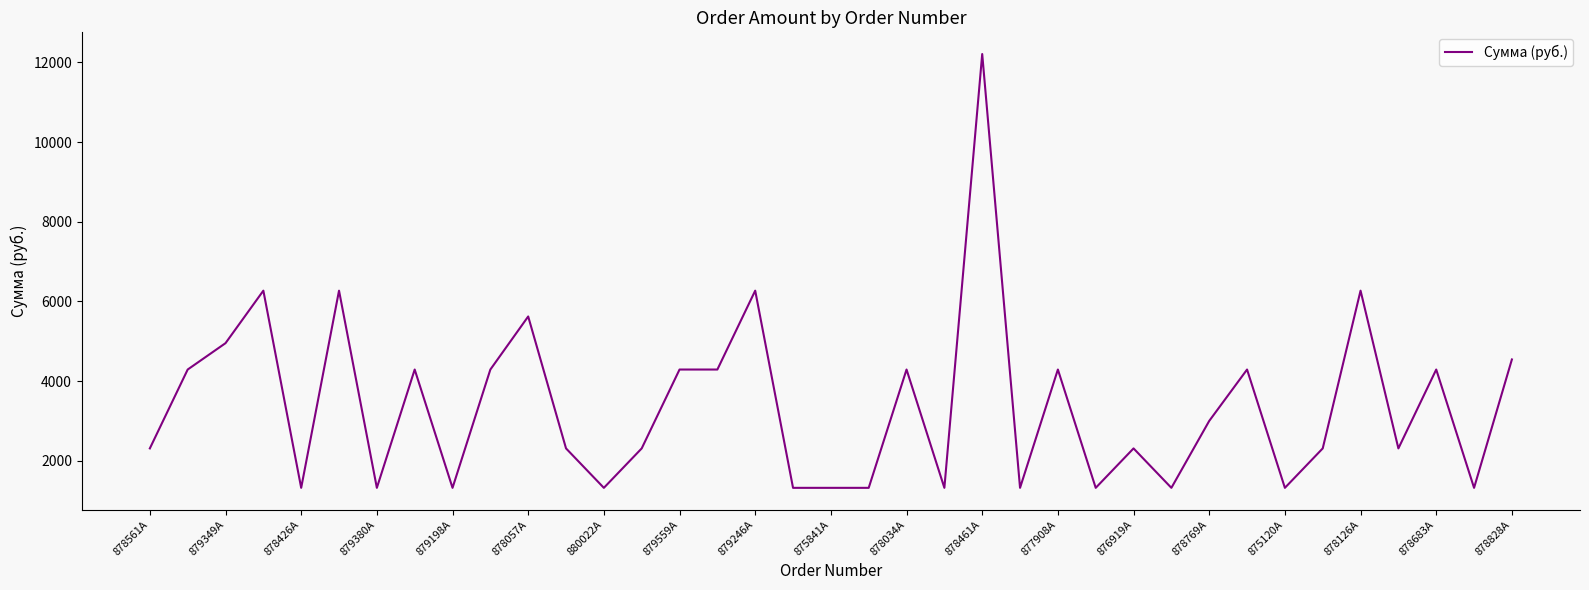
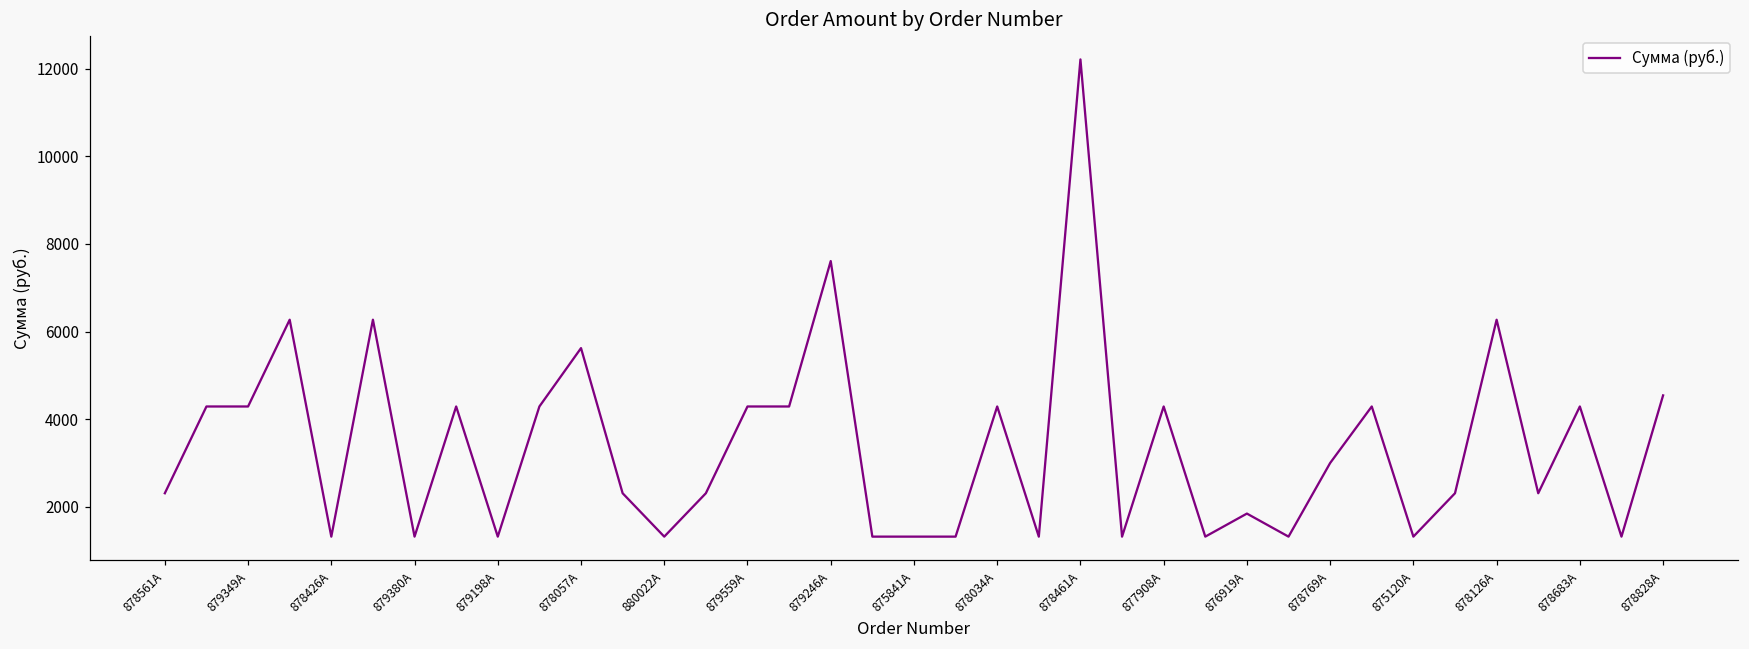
  {
    "878561A": 2300,
-   "879349A": 5000,
+   "879349A": 4300,
    "878426A": 1300,
    "879380A": 1300,
    "879198A": 1300,
    "878057A": 5600,
    "880022A": 1300,
    "879559A": 4300,
-   "879246A": 6300,
+   "879246A": 7600,
    "875841A": 1300,
    "878034A": 4300,
    "878461A": 12200,
    "877908A": 4300,
-   "876919A": 2300,
+   "876919A": 1800,
    "878769A": 3000,
    "875120A": 1300,
    "878126A": 6300,
    "878683A": 4300,
    "878828A": 4500
  }
